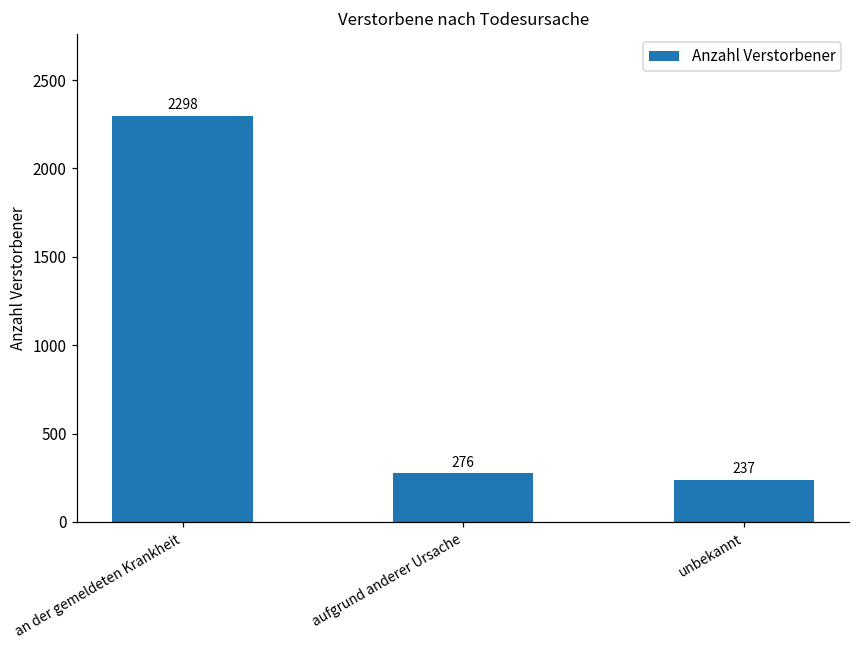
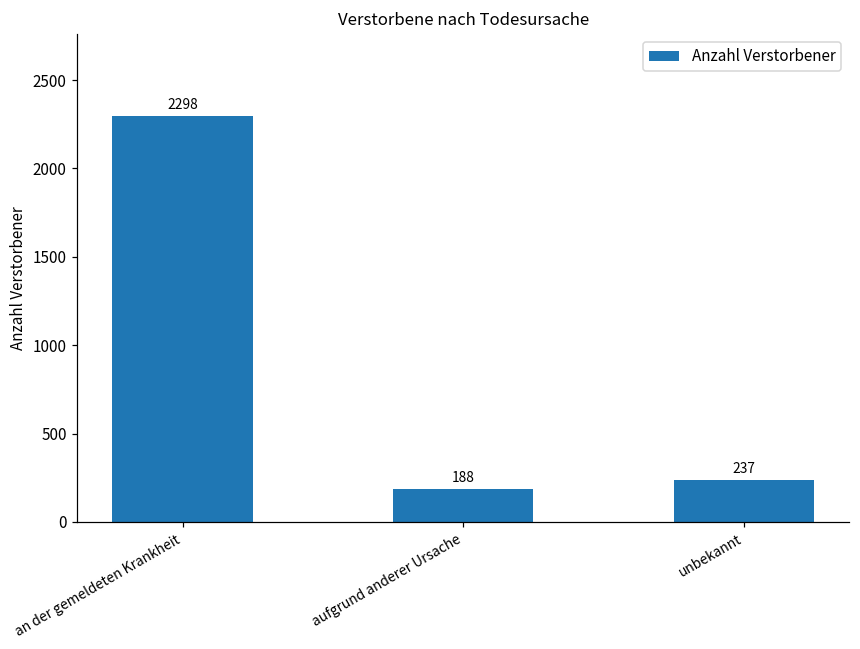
  {
    "an der gemeldeten Krankheit": 2298,
-   "aufgrund anderer Ursache": 276,
+   "aufgrund anderer Ursache": 188,
    "unbekannt": 237
  }
